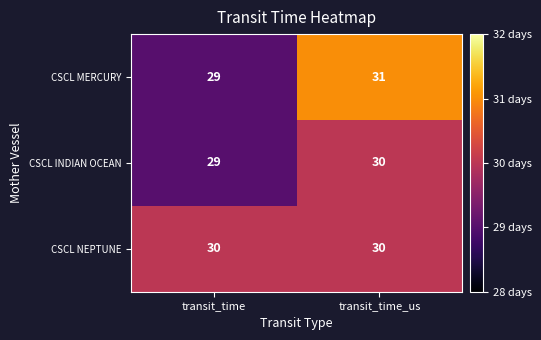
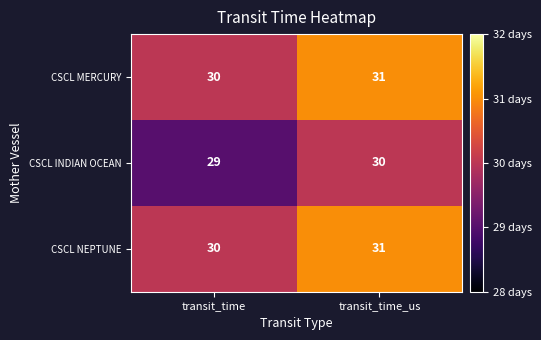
  {
    "CSCL MERCURY": {
-     "transit_time": 29,
+     "transit_time": 30,
      "transit_time_us": 31
    },
    "CSCL INDIAN OCEAN": {
      "transit_time": 29,
      "transit_time_us": 30
    },
    "CSCL NEPTUNE": {
      "transit_time": 30,
-     "transit_time_us": 30
+     "transit_time_us": 31
    }
  }
